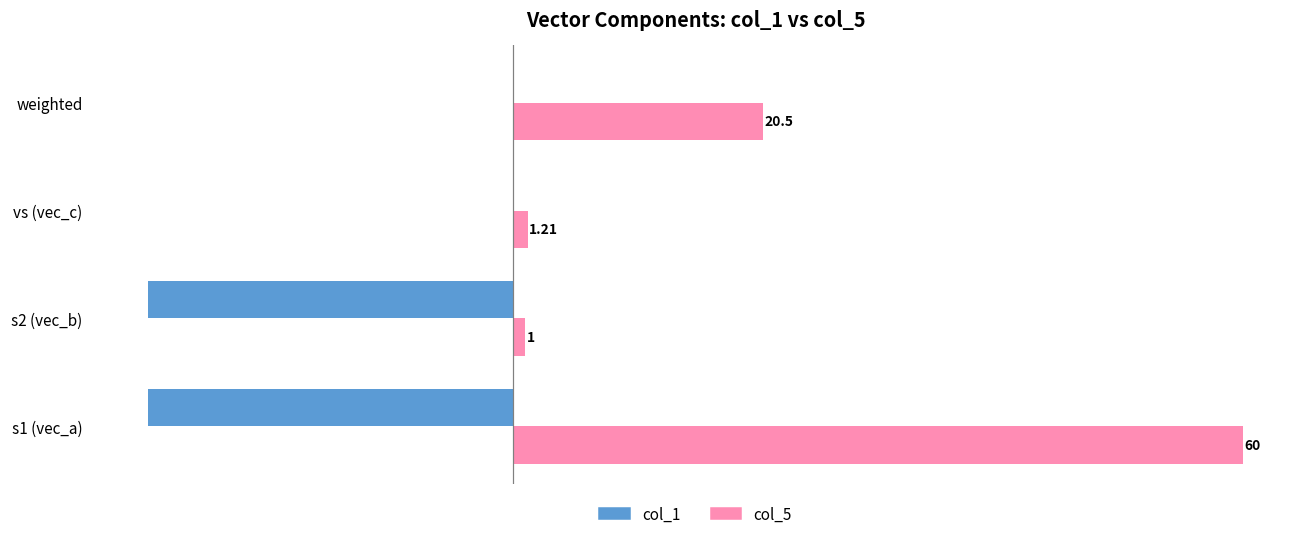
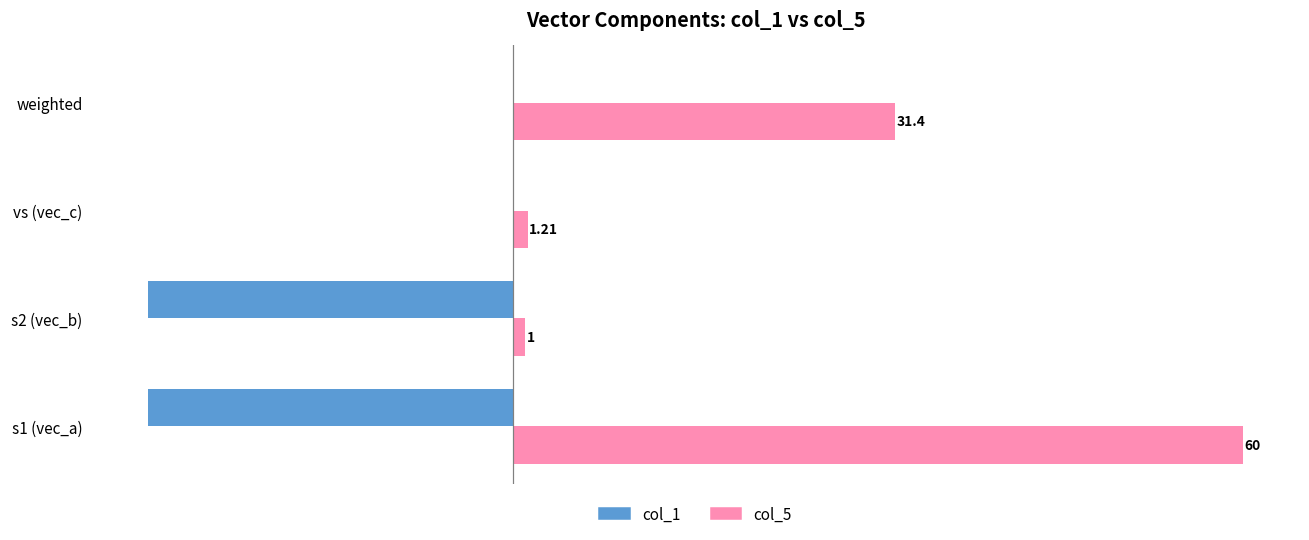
  {
    "col_5": {
-     "weighted": 20.5,
+     "weighted": 31.4,
      "vs (vec_c)": 1.21,
      "s2 (vec_b)": 1,
      "s1 (vec_a)": 60
    }
  }
